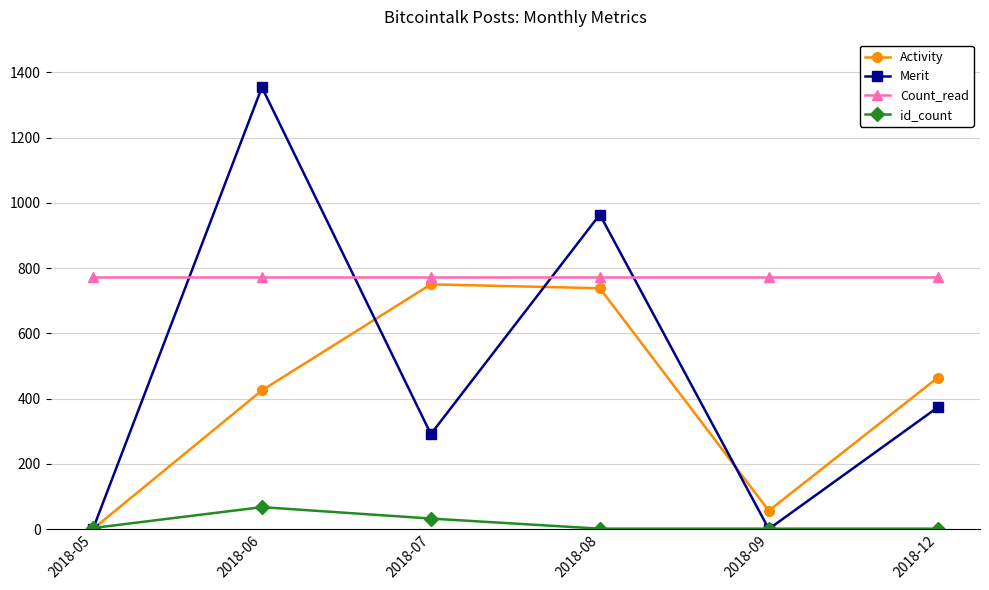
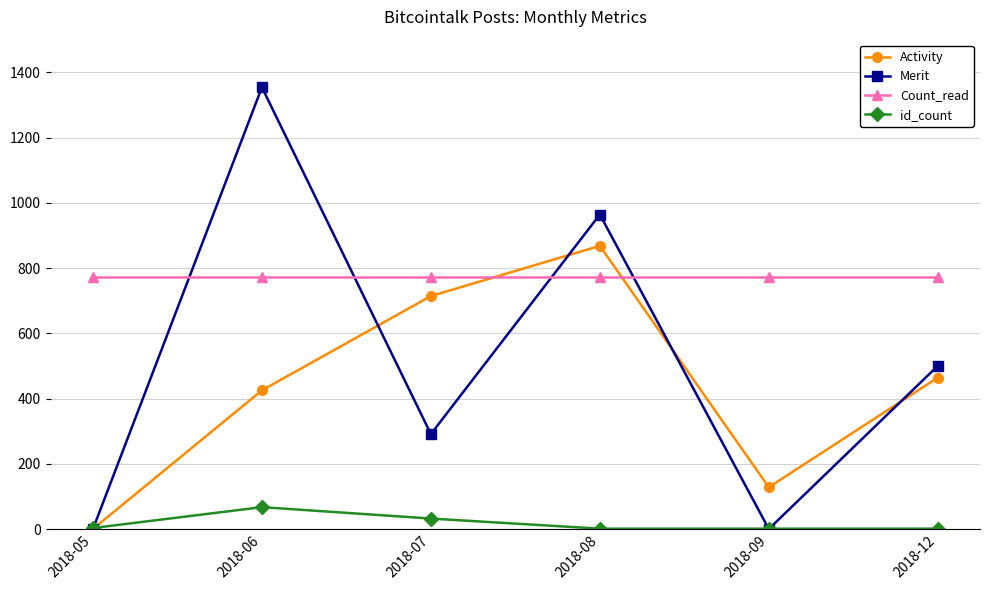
  {
    "Activity": {
      "2018-06": 430,
-     "2018-07": 750,
-     "2018-08": 740,
-     "2018-09": 60,
+     "2018-07": 710,
+     "2018-08": 870,
+     "2018-09": 130,
      "2018-12": 460
    },
    "Merit": {
      "2018-06": 1350,
      "2018-07": 290,
      "2018-08": 960,
-     "2018-12": 370
+     "2018-12": 500
    },
    "Count_read": {
      "2018-05": 770,
      "2018-06": 770,
      "2018-07": 770,
      "2018-08": 770,
      "2018-09": 770,
      "2018-12": 770
    },
    "id_count": {
      "2018-06": 70,
      "2018-07": 30,
      "2018-08": 0,
      "2018-12": 0
    }
  }
